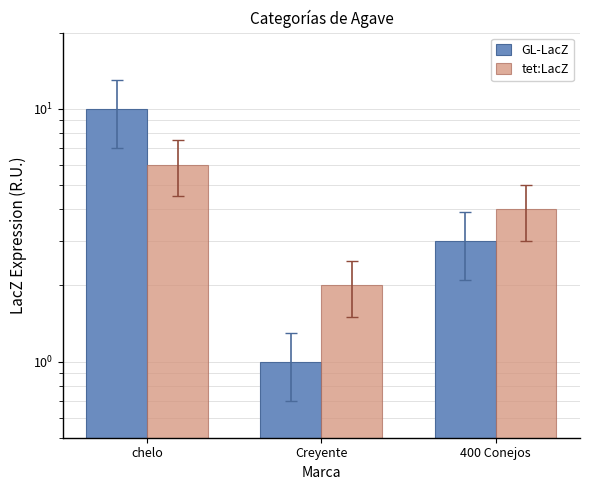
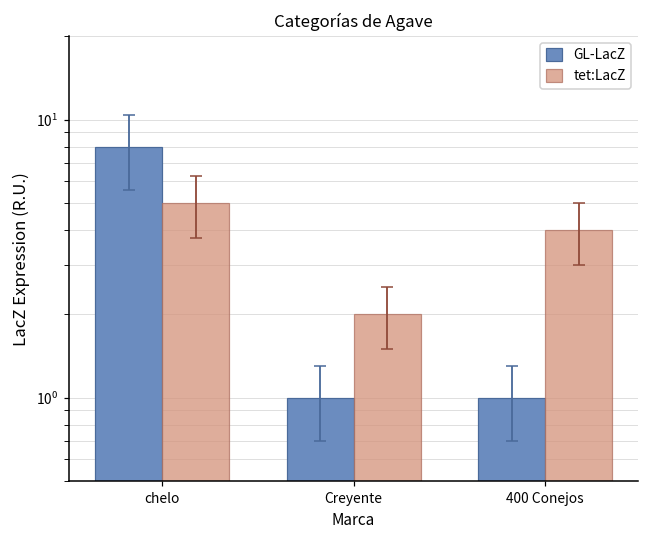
  {
    "GL-LacZ": {
-     "chelo": 10,
+     "chelo": 8,
      "Creyente": 1,
-     "400 Conejos": 3
+     "400 Conejos": 1
    },
    "tet:LacZ": {
-     "chelo": 6,
+     "chelo": 5,
      "Creyente": 2,
      "400 Conejos": 4
    }
  }
